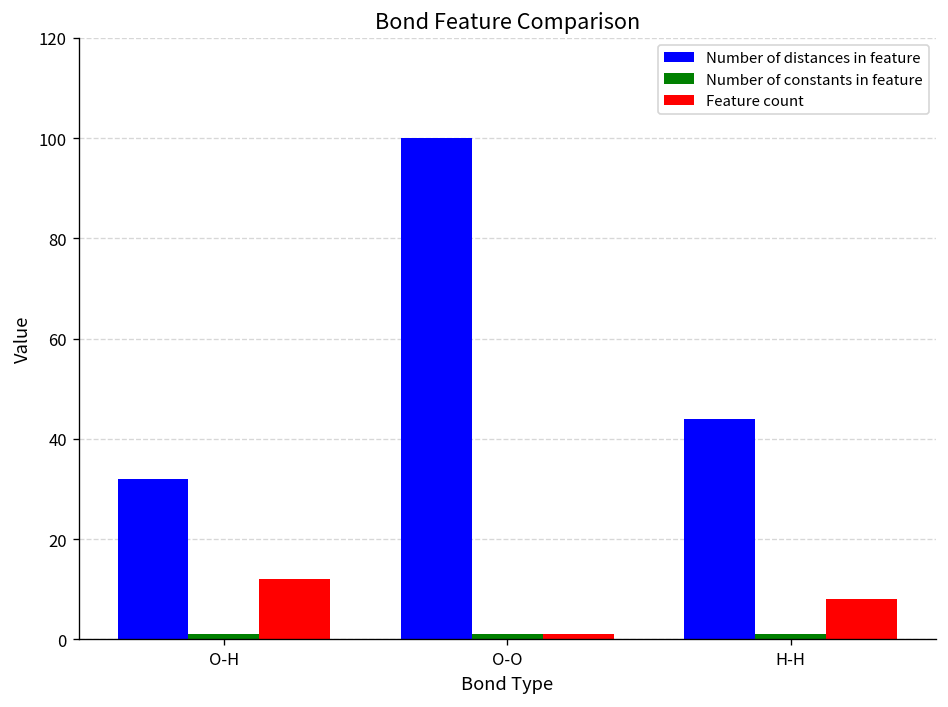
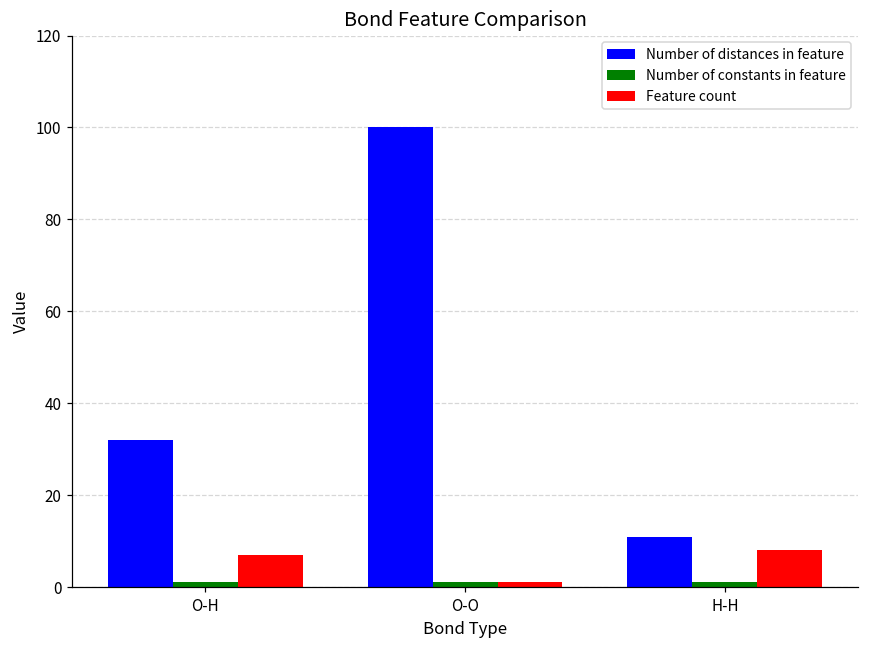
  {
    "Number of distances in feature": {
      "O-H": 32,
      "O-O": 100,
-     "H-H": 44
+     "H-H": 11
    },
    "Number of constants in feature": {
      "O-H": 1,
      "O-O": 1,
      "H-H": 1
    },
    "Feature count": {
-     "O-H": 12,
+     "O-H": 7,
      "O-O": 1,
      "H-H": 8
    }
  }
